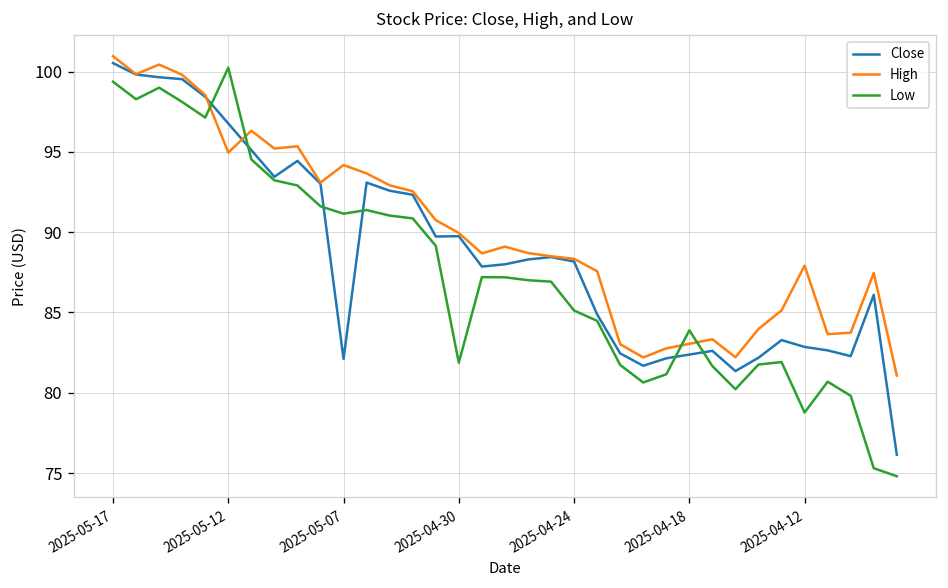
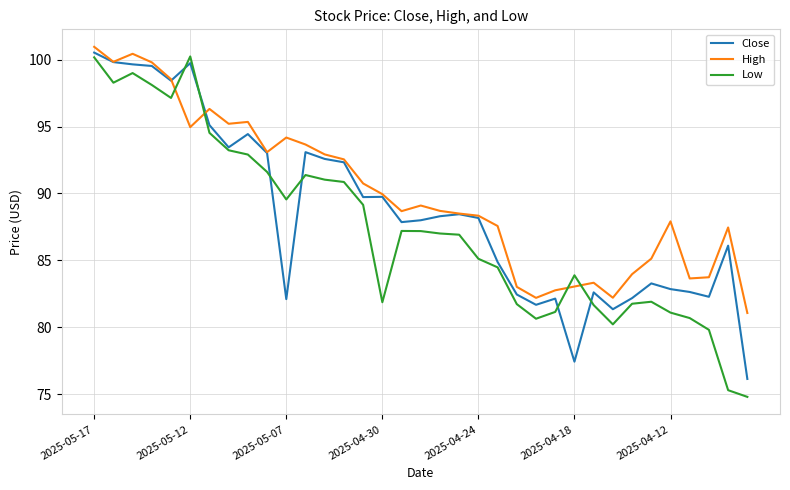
  {
    "Close": {
      "2025-05-17": 100.5,
-     "2025-05-12": 96.8,
+     "2025-05-12": 99.7,
      "2025-05-07": 82.1,
      "2025-04-30": 89.8,
-     "2025-04-18": 82.4,
+     "2025-04-18": 77.4,
      "2025-04-12": 82.9
    },
    "High": {
      "2025-05-17": 101.0,
      "2025-05-12": 95.0,
      "2025-05-07": 94.2,
      "2025-04-30": 89.9,
      "2025-04-18": 83.0,
      "2025-04-12": 87.9
    },
    "Low": {
-     "2025-05-17": 99.4,
+     "2025-05-17": 100.2,
      "2025-05-12": 100.2,
-     "2025-05-07": 91.2,
+     "2025-05-07": 89.6,
      "2025-04-30": 81.9,
      "2025-04-24": 85.1,
      "2025-04-18": 83.9,
-     "2025-04-12": 78.8
+     "2025-04-12": 81.1
    }
  }
